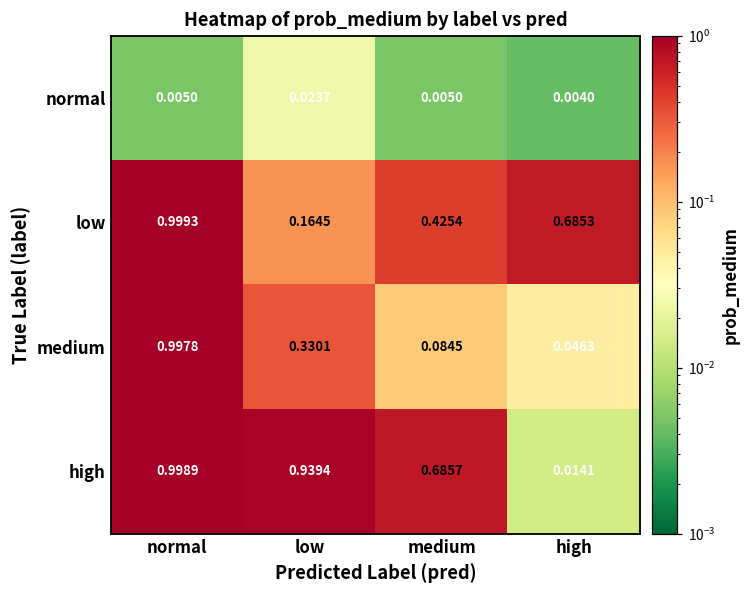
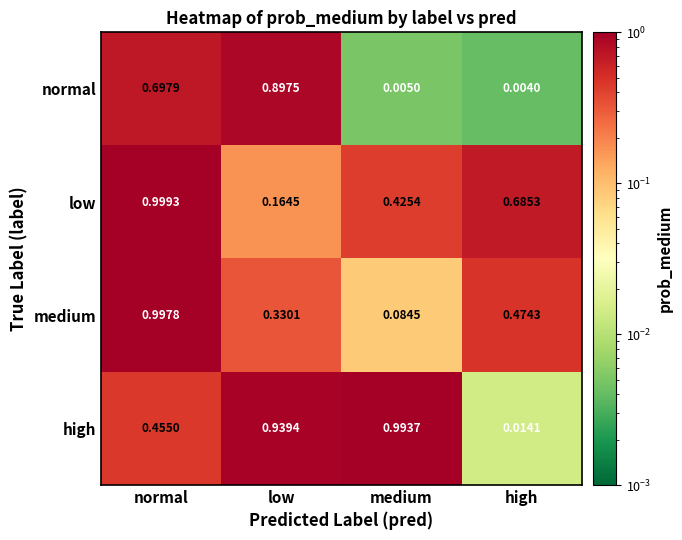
  {
    "normal": {
-     "normal": 0.0050,
-     "low": 0.0237,
+     "normal": 0.6979,
+     "low": 0.8975,
      "medium": 0.0050,
      "high": 0.0040
    },
    "low": {
      "normal": 0.9993,
      "low": 0.1645,
      "medium": 0.4254,
      "high": 0.6853
    },
    "medium": {
      "normal": 0.9978,
      "low": 0.3301,
      "medium": 0.0845,
-     "high": 0.0463
+     "high": 0.4743
    },
    "high": {
-     "normal": 0.9989,
+     "normal": 0.4550,
      "low": 0.9394,
-     "medium": 0.6857,
+     "medium": 0.9937,
      "high": 0.0141
    }
  }
